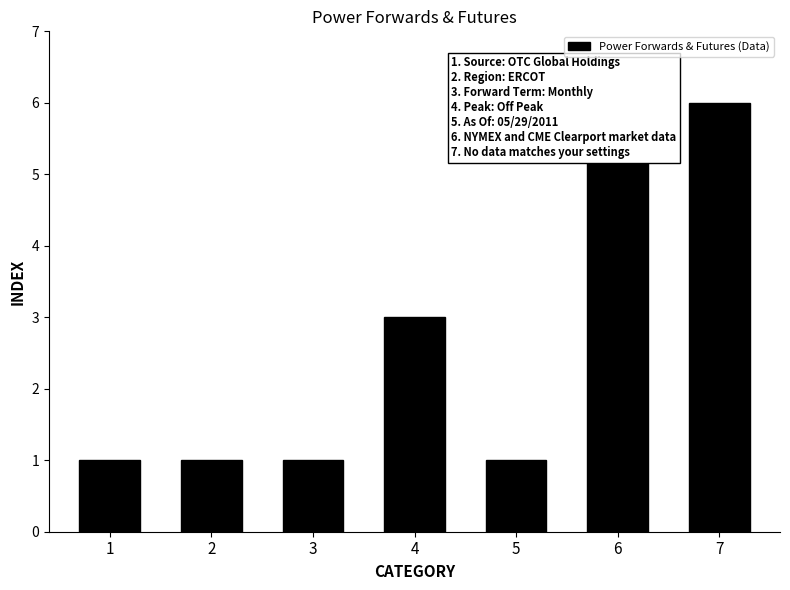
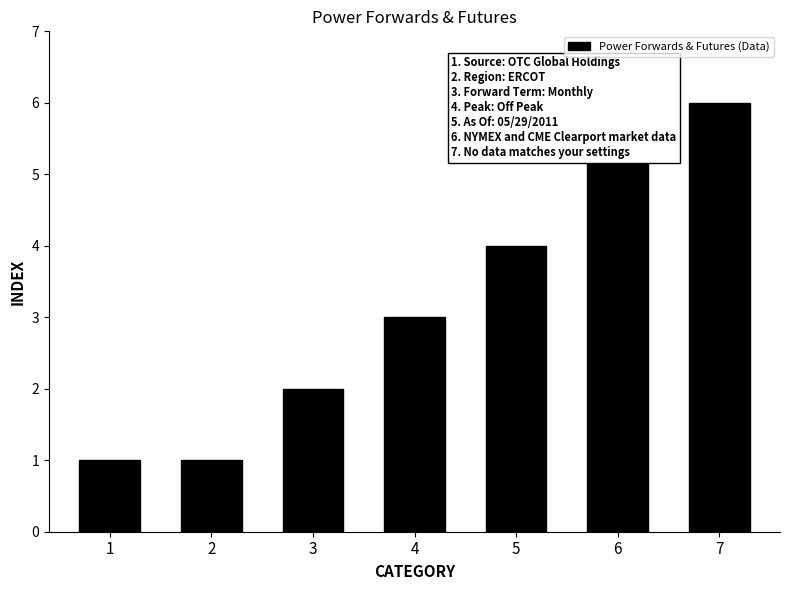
  {
    "1": 1,
    "2": 1,
-   "3": 1,
+   "3": 2,
    "4": 3,
-   "5": 1,
+   "5": 4,
    "7": 6
  }
